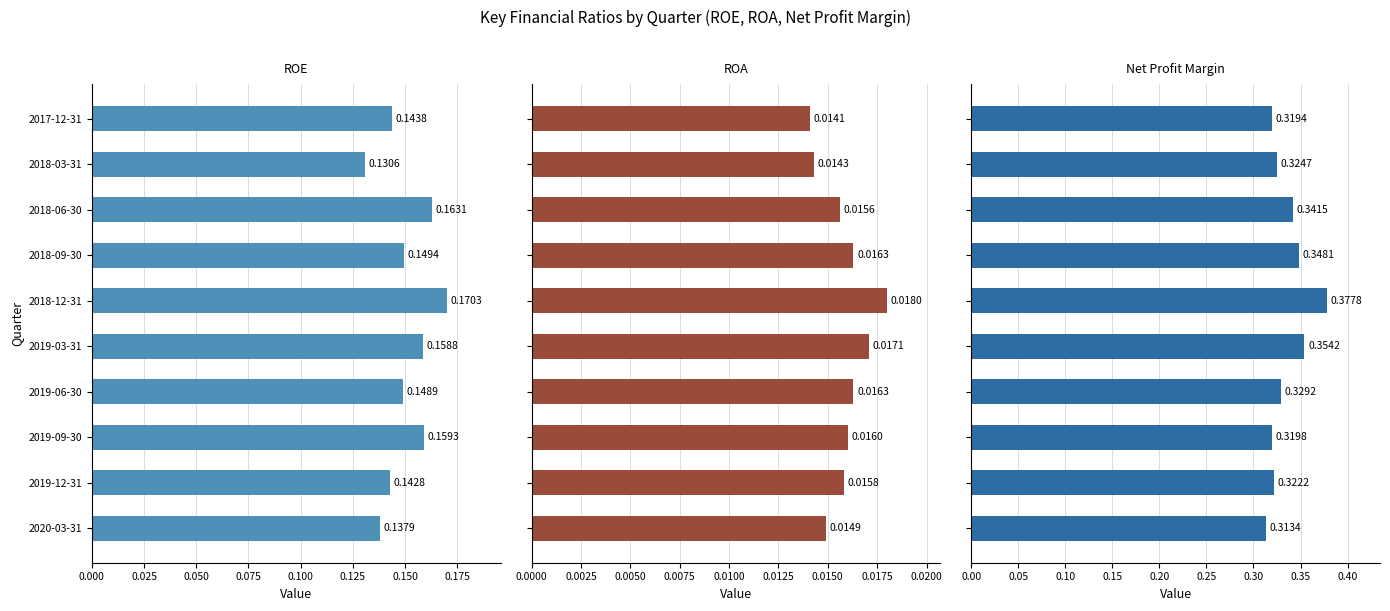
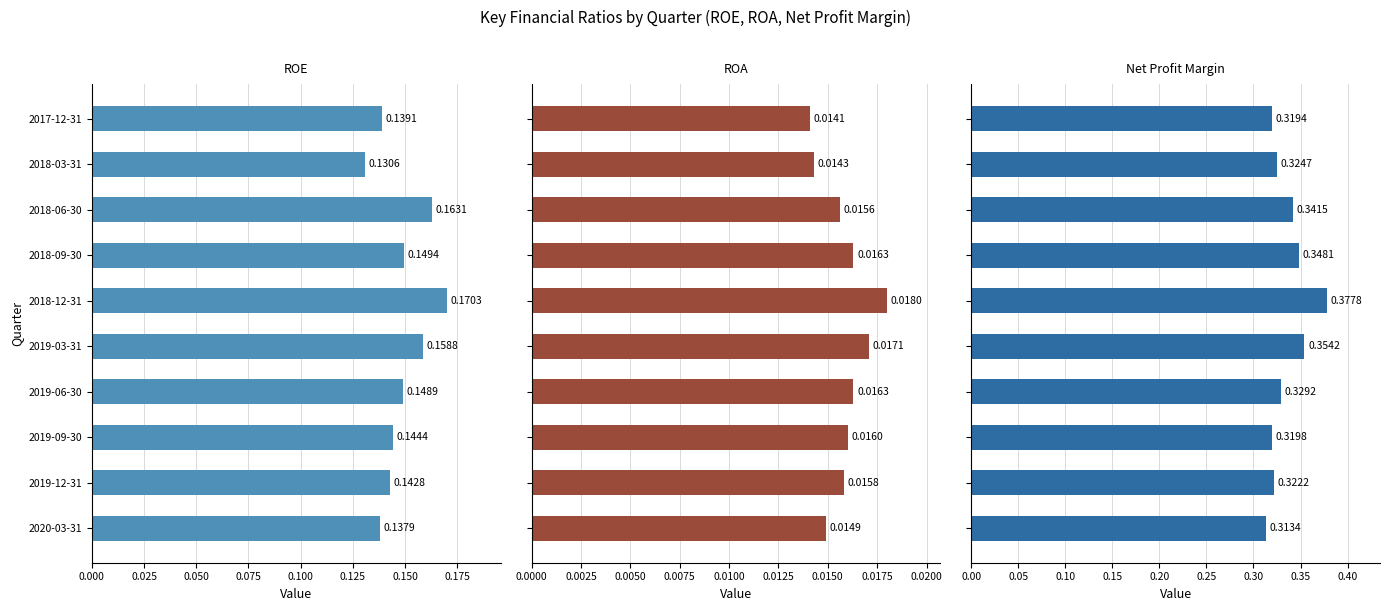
  {
    "ROE": {
-     "2017-12-31": 0.1438,
+     "2017-12-31": 0.1391,
      "2018-03-31": 0.1306,
      "2018-06-30": 0.1631,
      "2018-09-30": 0.1494,
      "2018-12-31": 0.1703,
      "2019-03-31": 0.1588,
      "2019-06-30": 0.1489,
-     "2019-09-30": 0.1593,
+     "2019-09-30": 0.1444,
      "2019-12-31": 0.1428,
      "2020-03-31": 0.1379
    }
  }
